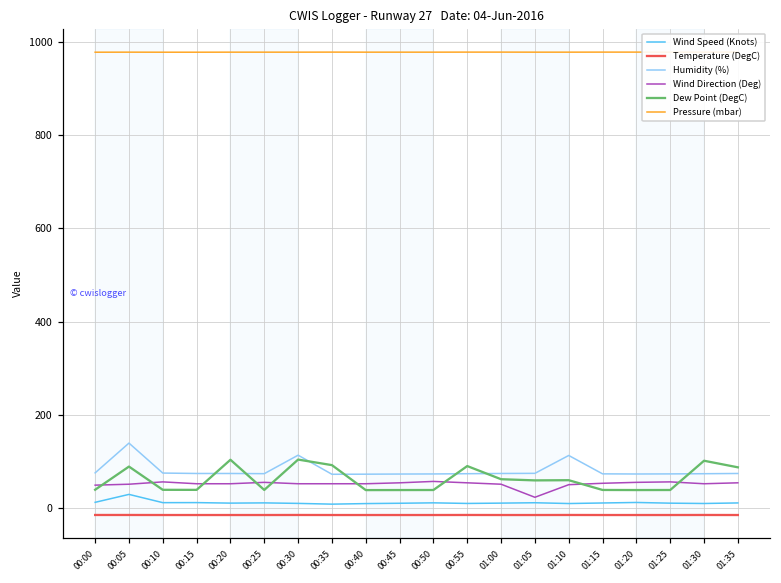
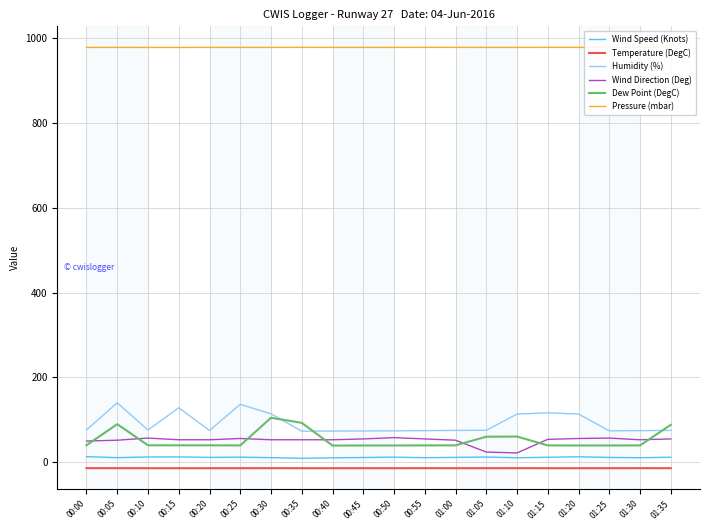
  {
    "Wind Speed (Knots)": {
      "00:00": 10,
-     "00:05": 30,
+     "00:05": 10,
      "00:10": 10,
      "00:15": 10,
      "00:20": 10,
      "00:25": 10,
      "00:30": 10,
      "00:35": 10,
      "00:40": 10,
      "00:45": 10,
      "00:50": 10,
      "00:55": 10,
      "01:00": 10,
      "01:05": 10,
      "01:10": 10,
      "01:15": 10,
      "01:20": 10,
      "01:25": 10,
      "01:30": 10,
      "01:35": 10
    },
    "Temperature (DegC)": {
      "00:00": -10,
      "00:05": -10,
      "00:10": -10,
      "00:15": -10,
      "00:20": -10,
      "00:25": -10,
      "00:30": -10,
      "00:35": -10,
      "00:40": -10,
      "00:45": -10,
      "00:50": -10,
      "00:55": -10,
      "01:00": -10,
      "01:05": -10,
      "01:10": -10,
      "01:15": -10,
      "01:20": -10,
      "01:25": -10,
      "01:30": -10,
      "01:35": -10
    },
    "Humidity (%)": {
      "00:00": 80,
      "00:05": 140,
      "00:10": 80,
-     "00:15": 80,
+     "00:15": 130,
      "00:20": 80,
-     "00:25": 70,
+     "00:25": 140,
      "00:30": 110,
      "00:35": 70,
      "00:40": 70,
      "00:45": 70,
      "00:50": 70,
      "00:55": 70,
      "01:00": 80,
      "01:05": 80,
      "01:10": 110,
-     "01:15": 70,
-     "01:20": 70,
+     "01:15": 120,
+     "01:20": 110,
      "01:25": 70,
      "01:30": 70,
      "01:35": 80
    },
    "Wind Direction (Deg)": {
      "00:00": 50,
      "00:05": 50,
      "00:10": 60,
      "00:15": 50,
      "00:20": 50,
      "00:25": 60,
      "00:30": 50,
      "00:35": 50,
      "00:40": 50,
      "00:45": 60,
      "00:50": 60,
      "00:55": 60,
      "01:00": 50,
      "01:05": 20,
-     "01:10": 50,
+     "01:10": 20,
      "01:15": 50,
      "01:20": 60,
      "01:25": 60,
      "01:30": 50,
      "01:35": 60
    },
    "Dew Point (DegC)": {
      "00:00": 40,
      "00:05": 90,
      "00:10": 40,
      "00:15": 40,
-     "00:20": 100,
+     "00:20": 40,
      "00:25": 40,
      "00:30": 100,
      "00:35": 90,
      "00:40": 40,
      "00:45": 40,
      "00:50": 40,
-     "00:55": 90,
-     "01:00": 60,
+     "00:55": 40,
+     "01:00": 40,
      "01:05": 60,
      "01:10": 60,
      "01:15": 40,
      "01:20": 40,
      "01:25": 40,
-     "01:30": 100,
+     "01:30": 40,
      "01:35": 90
    },
    "Pressure (mbar)": {
      "00:00": 980,
      "00:05": 980,
      "00:10": 980,
      "00:15": 980,
      "00:20": 980,
      "00:25": 980,
      "00:30": 980,
      "00:35": 980,
      "00:40": 980,
      "00:45": 980,
      "00:50": 980,
      "00:55": 980,
      "01:00": 980,
      "01:05": 980,
      "01:10": 980,
      "01:15": 980,
      "01:20": 980
    }
  }
